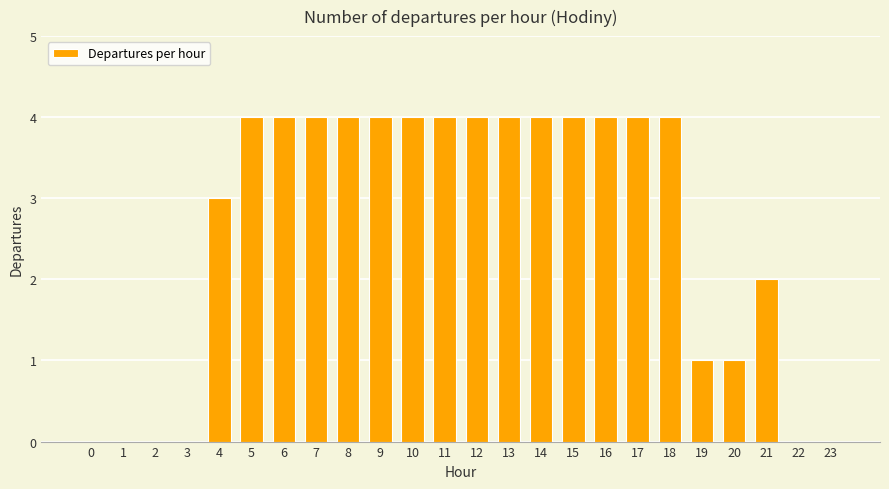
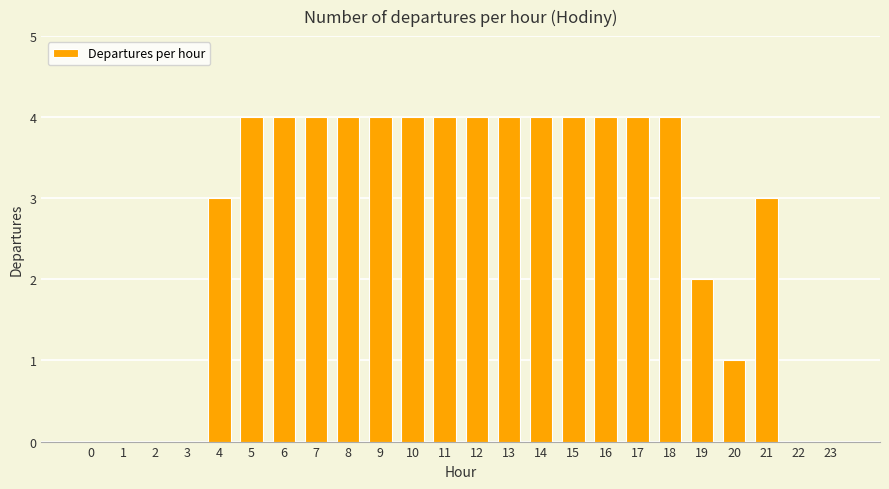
  {
    "0": 0,
    "1": 0,
    "2": 0,
    "3": 0,
    "4": 3,
    "5": 4,
    "6": 4,
    "7": 4,
    "8": 4,
    "9": 4,
    "10": 4,
    "11": 4,
    "12": 4,
    "13": 4,
    "14": 4,
    "15": 4,
    "16": 4,
    "17": 4,
    "18": 4,
-   "19": 1,
+   "19": 2,
    "20": 1,
-   "21": 2,
+   "21": 3,
    "22": 0,
    "23": 0
  }
